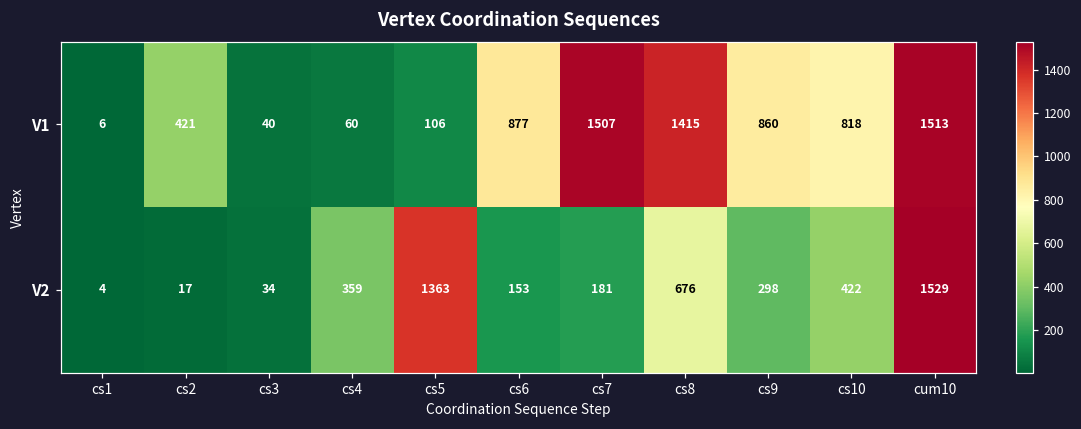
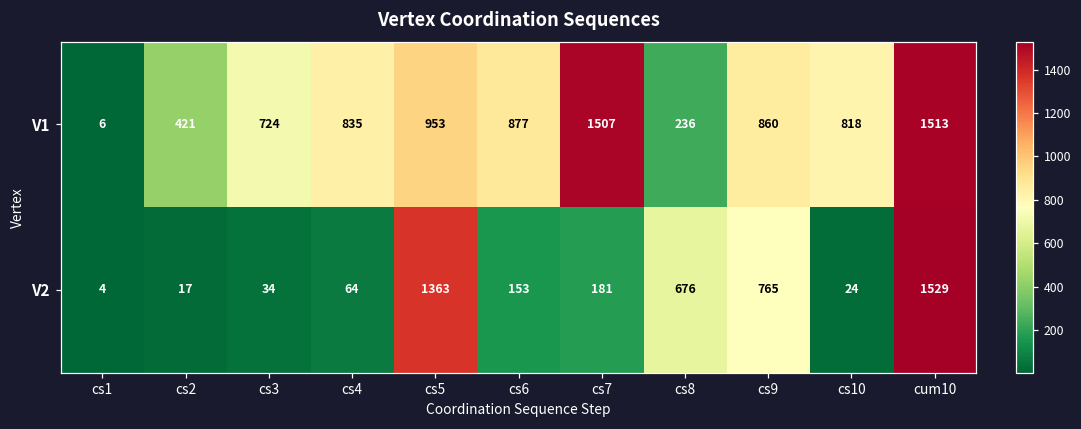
  {
    "V1": {
      "cs1": 6,
      "cs2": 421,
-     "cs3": 40,
-     "cs4": 60,
-     "cs5": 106,
+     "cs3": 724,
+     "cs4": 835,
+     "cs5": 953,
      "cs6": 877,
      "cs7": 1507,
-     "cs8": 1415,
+     "cs8": 236,
      "cs9": 860,
      "cs10": 818,
      "cum10": 1513
    },
    "V2": {
      "cs1": 4,
      "cs2": 17,
      "cs3": 34,
-     "cs4": 359,
+     "cs4": 64,
      "cs5": 1363,
      "cs6": 153,
      "cs7": 181,
      "cs8": 676,
-     "cs9": 298,
-     "cs10": 422,
+     "cs9": 765,
+     "cs10": 24,
      "cum10": 1529
    }
  }
